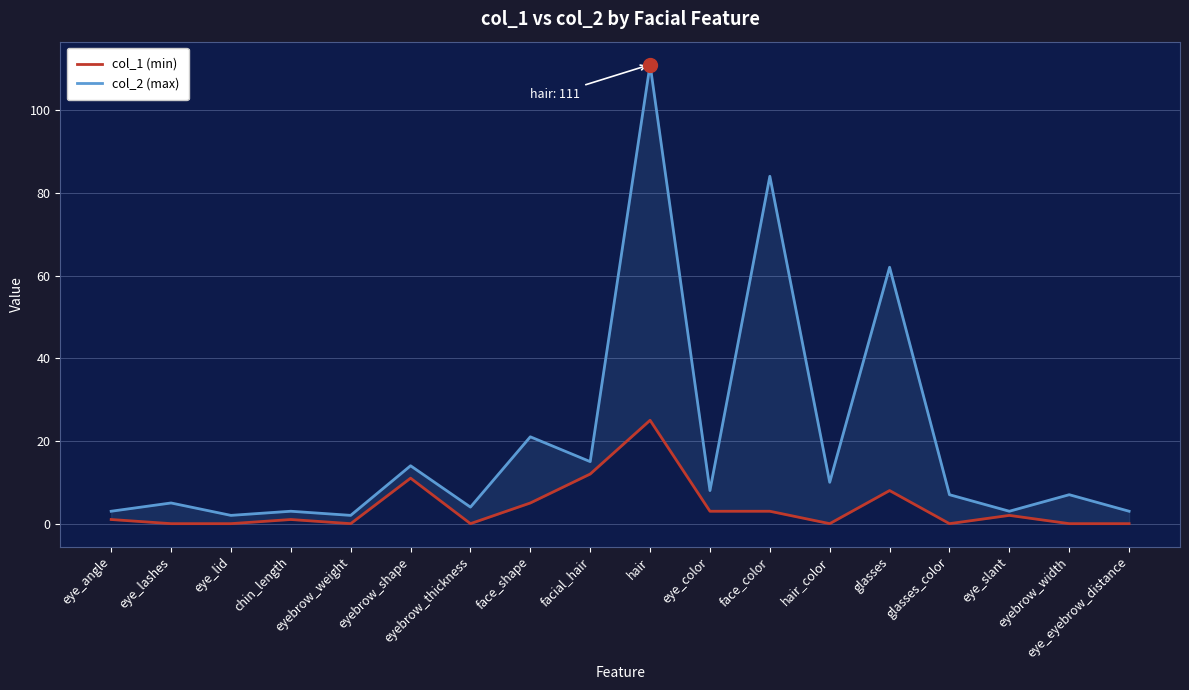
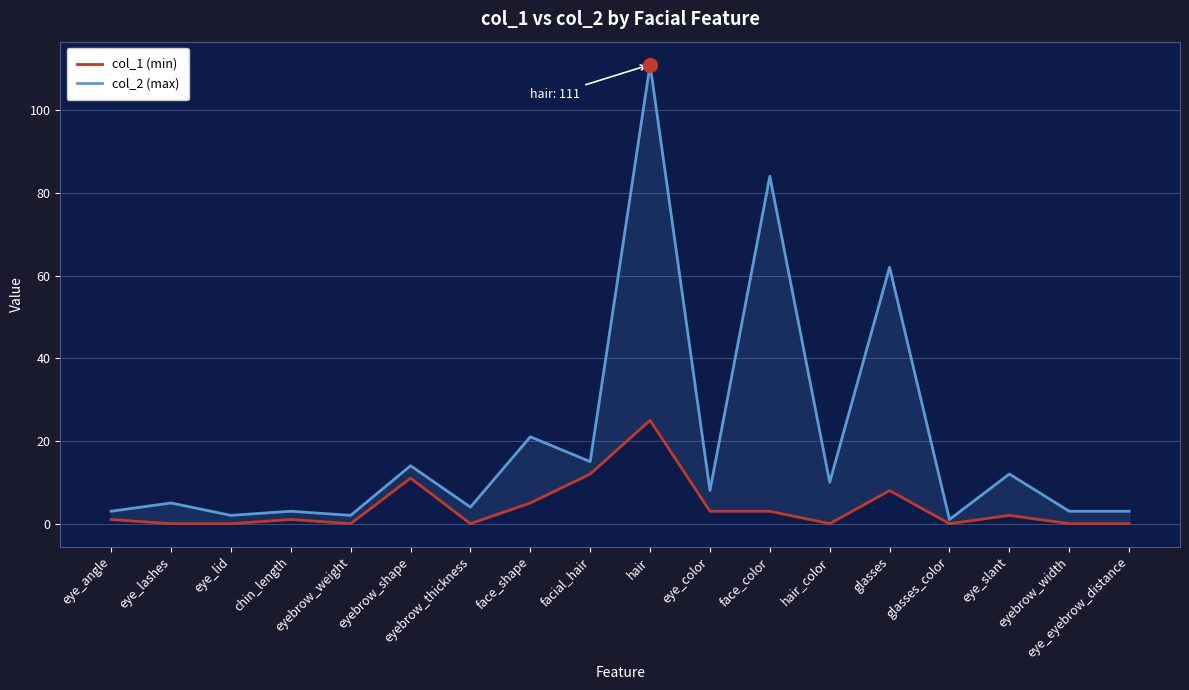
  {
    "col_2 (max)": {
      "eye_angle": 3,
      "eye_lashes": 5,
      "eye_lid": 2,
      "chin_length": 3,
      "eyebrow_weight": 2,
      "eyebrow_shape": 14,
      "eyebrow_thickness": 4,
      "face_shape": 21,
      "facial_hair": 15,
      "eye_color": 8,
      "face_color": 84,
      "hair_color": 10,
      "glasses": 62,
-     "glasses_color": 7,
-     "eye_slant": 3,
-     "eyebrow_width": 7,
+     "glasses_color": 1,
+     "eye_slant": 12,
+     "eyebrow_width": 3,
      "eye_eyebrow_distance": 3
    }
  }
